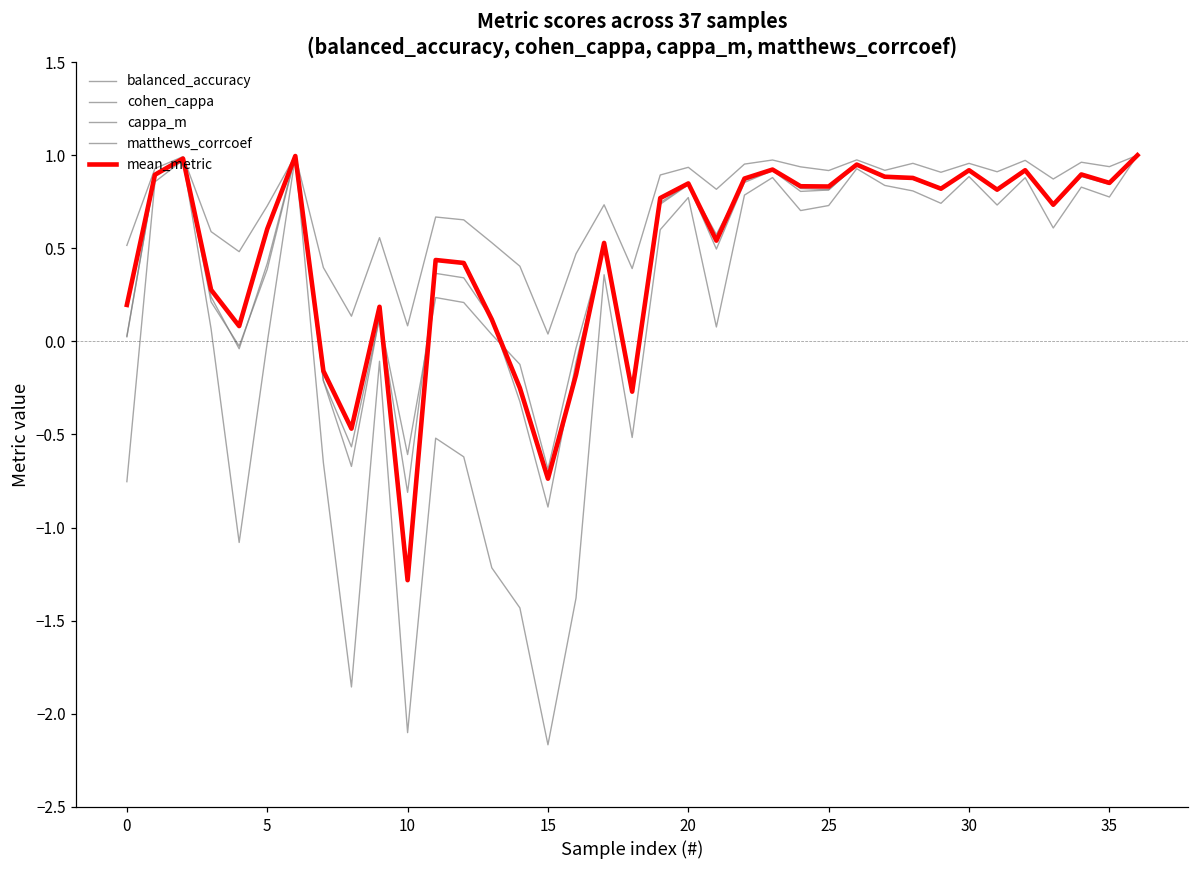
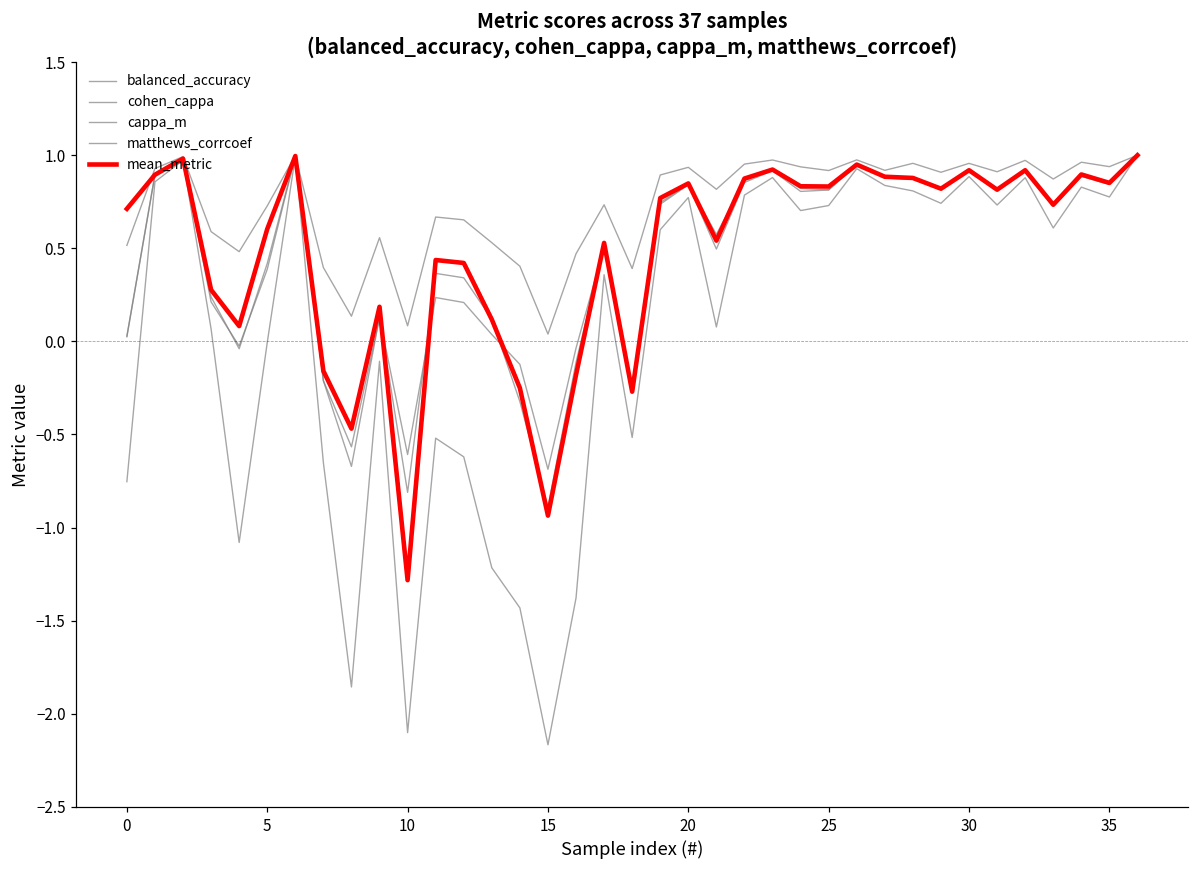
  {
    "mean_metric": {
-     "0": 0.20,
+     "0": 0.71,
      "5": 0.60,
      "10": -1.28,
-     "15": -0.74,
+     "15": -0.94,
      "25": 0.83
    }
  }
